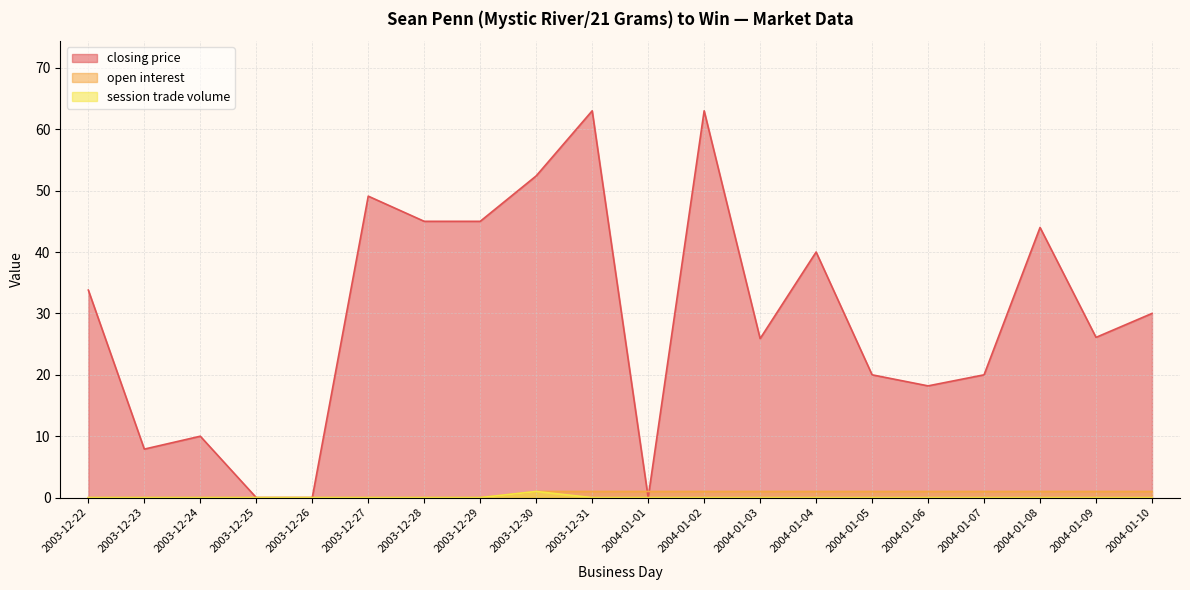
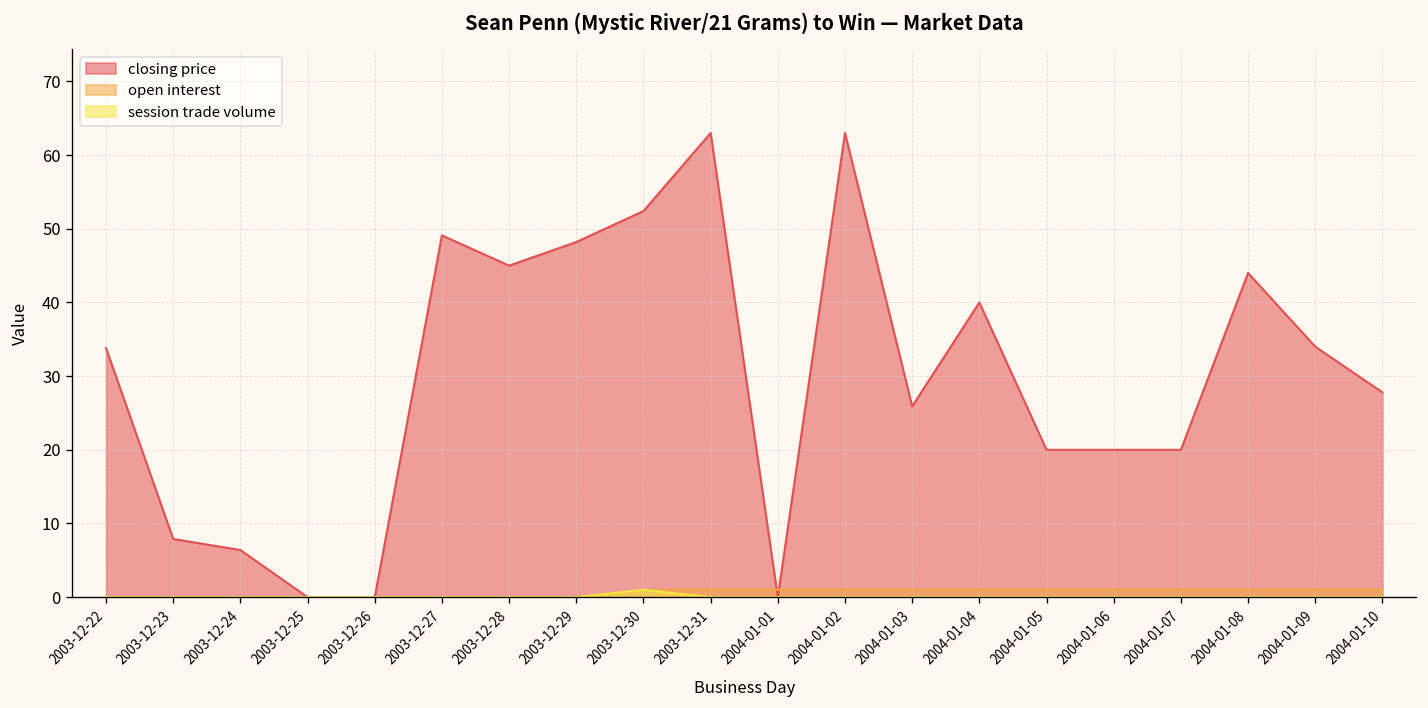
  {
    "closing price": {
      "2003-12-22": 34,
      "2003-12-23": 8,
-     "2003-12-24": 10,
+     "2003-12-24": 6,
      "2003-12-27": 49,
      "2003-12-28": 45,
-     "2003-12-29": 45,
+     "2003-12-29": 48,
      "2003-12-30": 52,
      "2003-12-31": 63,
      "2004-01-02": 63,
      "2004-01-03": 26,
      "2004-01-04": 40,
      "2004-01-05": 20,
-     "2004-01-06": 18,
+     "2004-01-06": 20,
      "2004-01-07": 20,
      "2004-01-08": 44,
-     "2004-01-09": 26,
-     "2004-01-10": 30
+     "2004-01-09": 34,
+     "2004-01-10": 28
    }
  }
